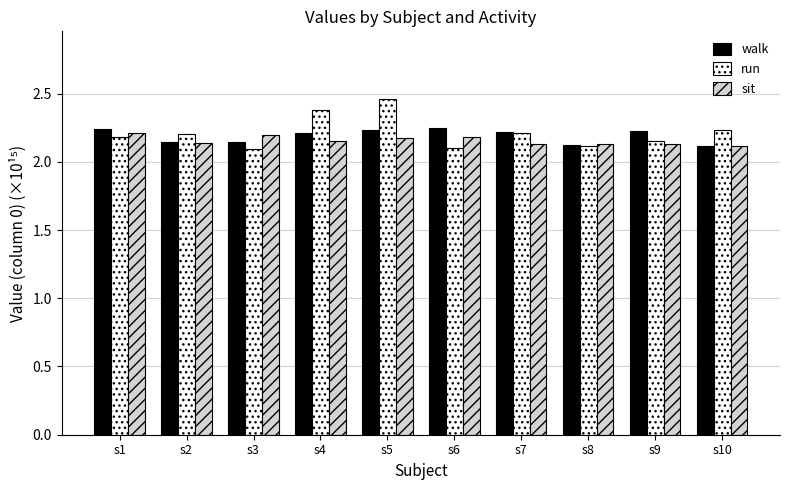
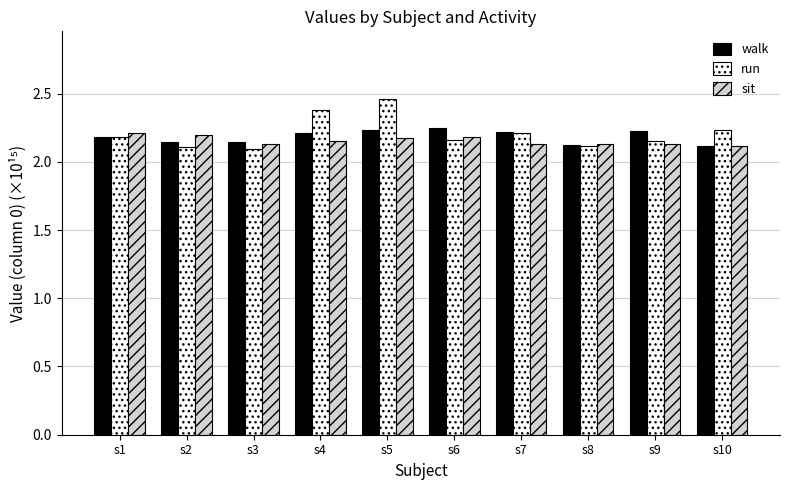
  {
    "walk": {
-     "s1": 2.24,
+     "s1": 2.18,
      "s2": 2.14,
      "s3": 2.15,
      "s4": 2.21,
      "s5": 2.23,
      "s6": 2.25,
      "s7": 2.22,
      "s8": 2.12,
      "s9": 2.23,
      "s10": 2.11
    },
    "run": {
      "s1": 2.18,
-     "s2": 2.21,
+     "s2": 2.11,
      "s3": 2.10,
      "s4": 2.38,
      "s5": 2.46,
-     "s6": 2.10,
+     "s6": 2.16,
      "s7": 2.21,
      "s8": 2.12,
      "s9": 2.15,
      "s10": 2.23
    },
    "sit": {
      "s1": 2.21,
-     "s2": 2.14,
-     "s3": 2.20,
+     "s2": 2.20,
+     "s3": 2.13,
      "s4": 2.15,
      "s5": 2.18,
      "s6": 2.18,
      "s7": 2.13,
      "s8": 2.13,
      "s9": 2.13,
      "s10": 2.12
    }
  }
